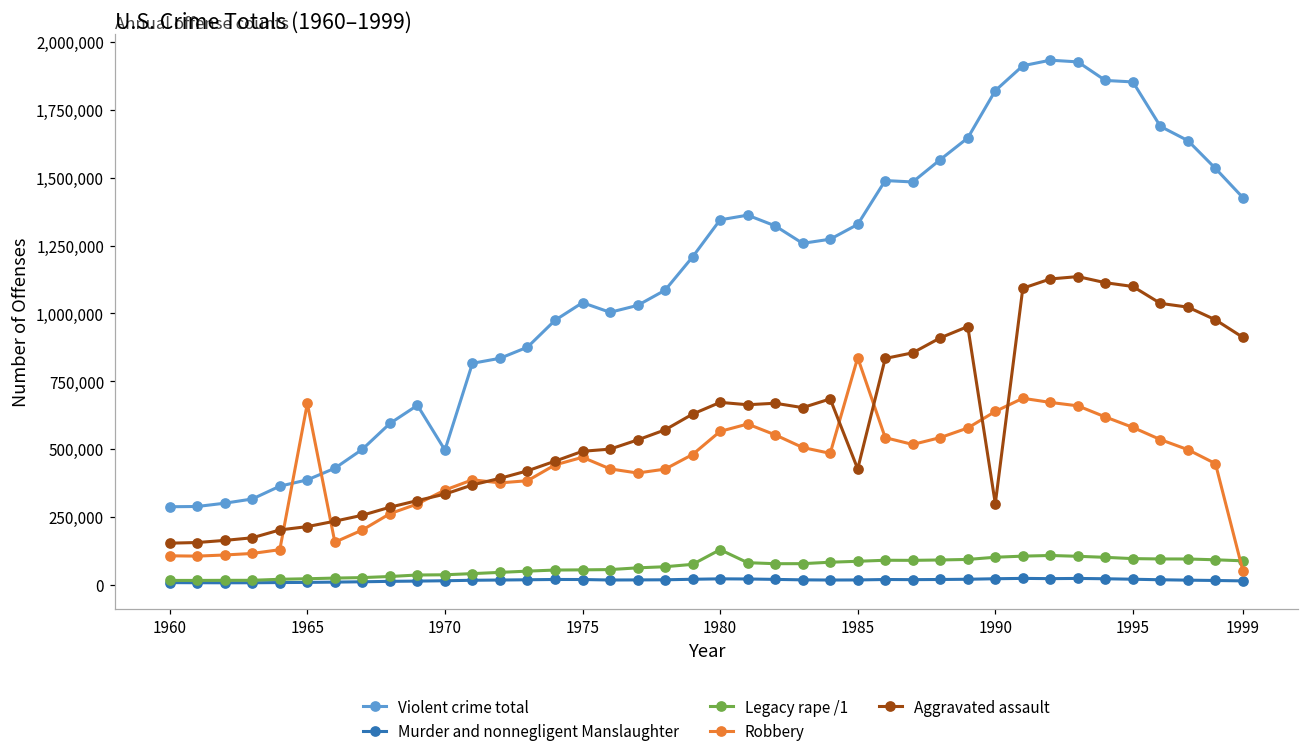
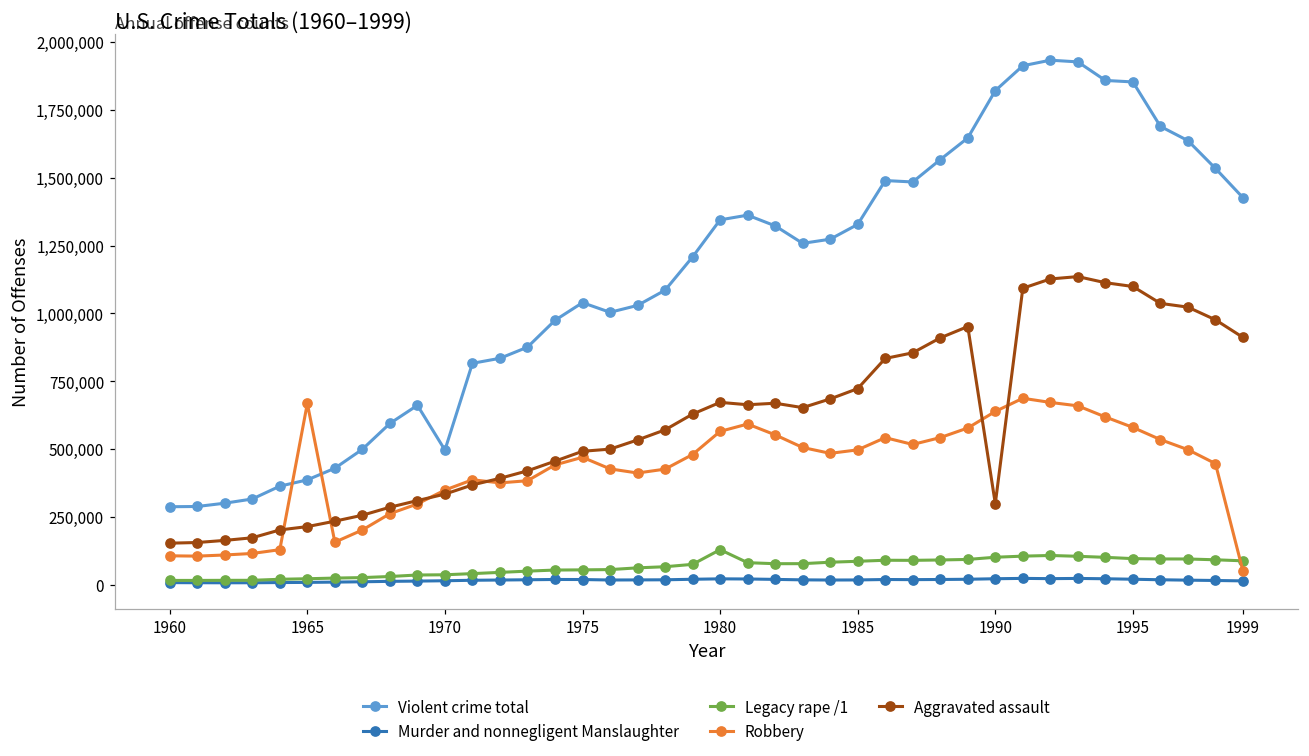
  {
    "Violent crime total": {
      "1960": "290,000",
      "1965": "390,000",
      "1970": "500,000",
      "1975": "1,040,000",
      "1980": "1,340,000",
      "1985": "1,330,000",
      "1990": "1,820,000",
      "1995": "1,850,000",
      "1999": "1,430,000"
    },
    "Murder and nonnegligent Manslaughter": {
      "1965": "10,000",
      "1970": "20,000",
      "1975": "20,000",
      "1980": "20,000",
      "1985": "20,000",
      "1990": "20,000",
      "1995": "20,000",
      "1999": "20,000"
    },
    "Legacy rape /1": {
      "1965": "20,000",
      "1970": "40,000",
      "1975": "60,000",
      "1980": "130,000",
      "1985": "90,000",
      "1990": "100,000",
      "1995": "100,000",
      "1999": "90,000"
    },
    "Robbery": {
      "1960": "110,000",
      "1965": "670,000",
      "1970": "350,000",
      "1975": "470,000",
      "1980": "570,000",
-     "1985": "840,000",
+     "1985": "500,000",
      "1990": "640,000",
      "1995": "580,000",
      "1999": "50,000"
    },
    "Aggravated assault": {
      "1960": "150,000",
      "1965": "220,000",
      "1970": "330,000",
      "1975": "490,000",
      "1980": "670,000",
-     "1985": "430,000",
+     "1985": "720,000",
      "1990": "300,000",
      "1995": "1,100,000",
      "1999": "910,000"
    }
  }
